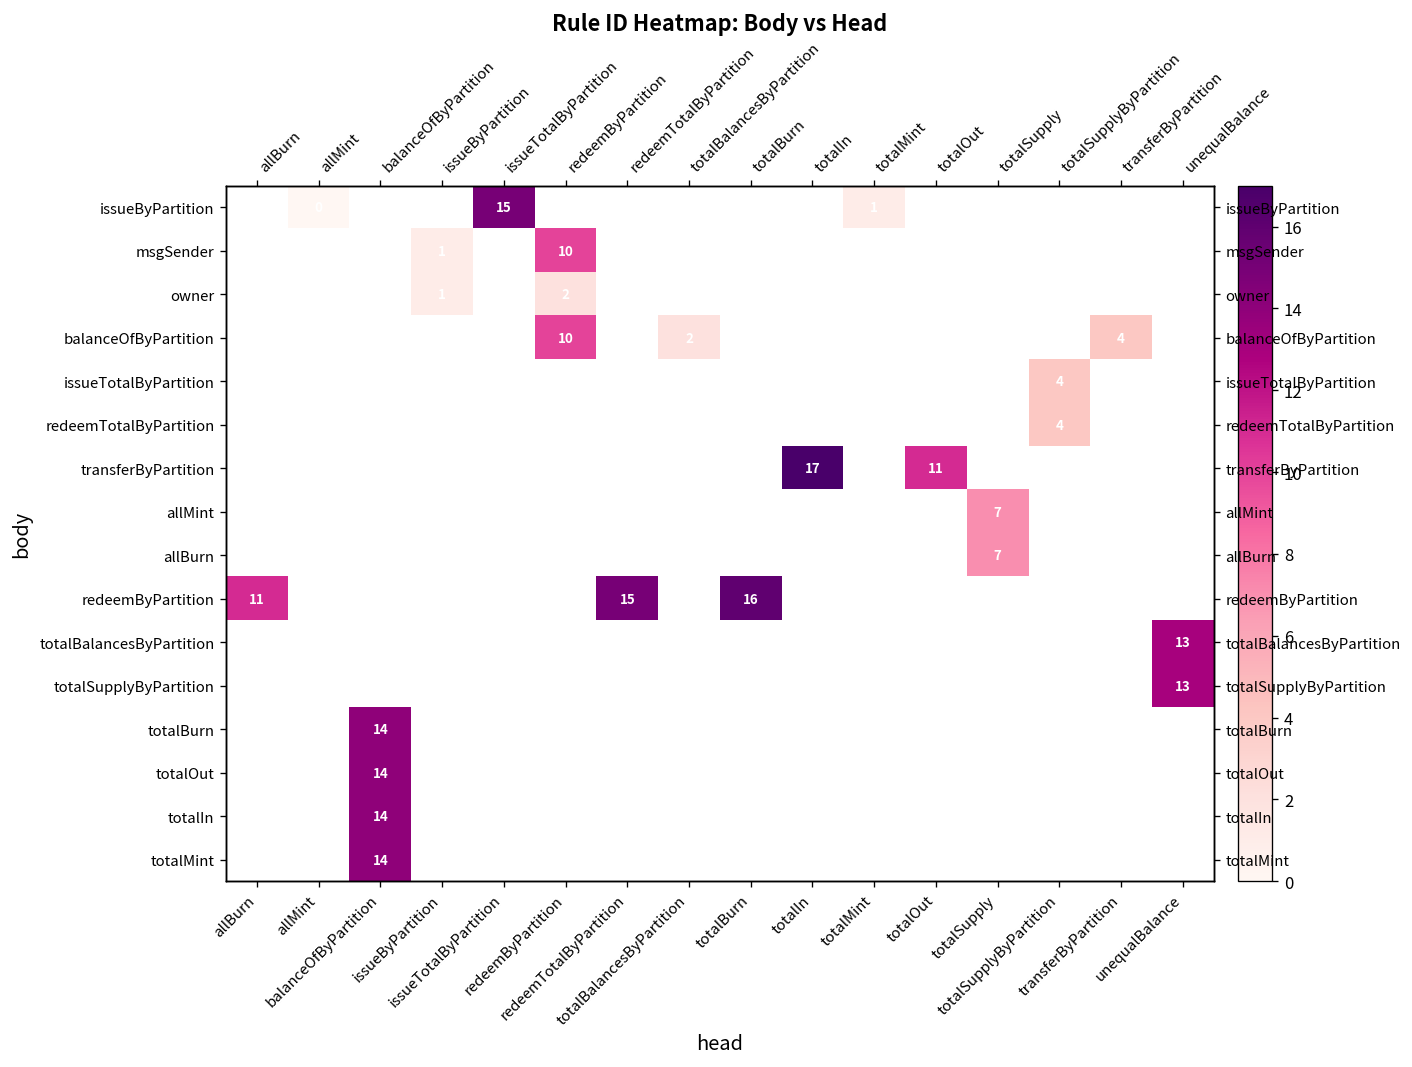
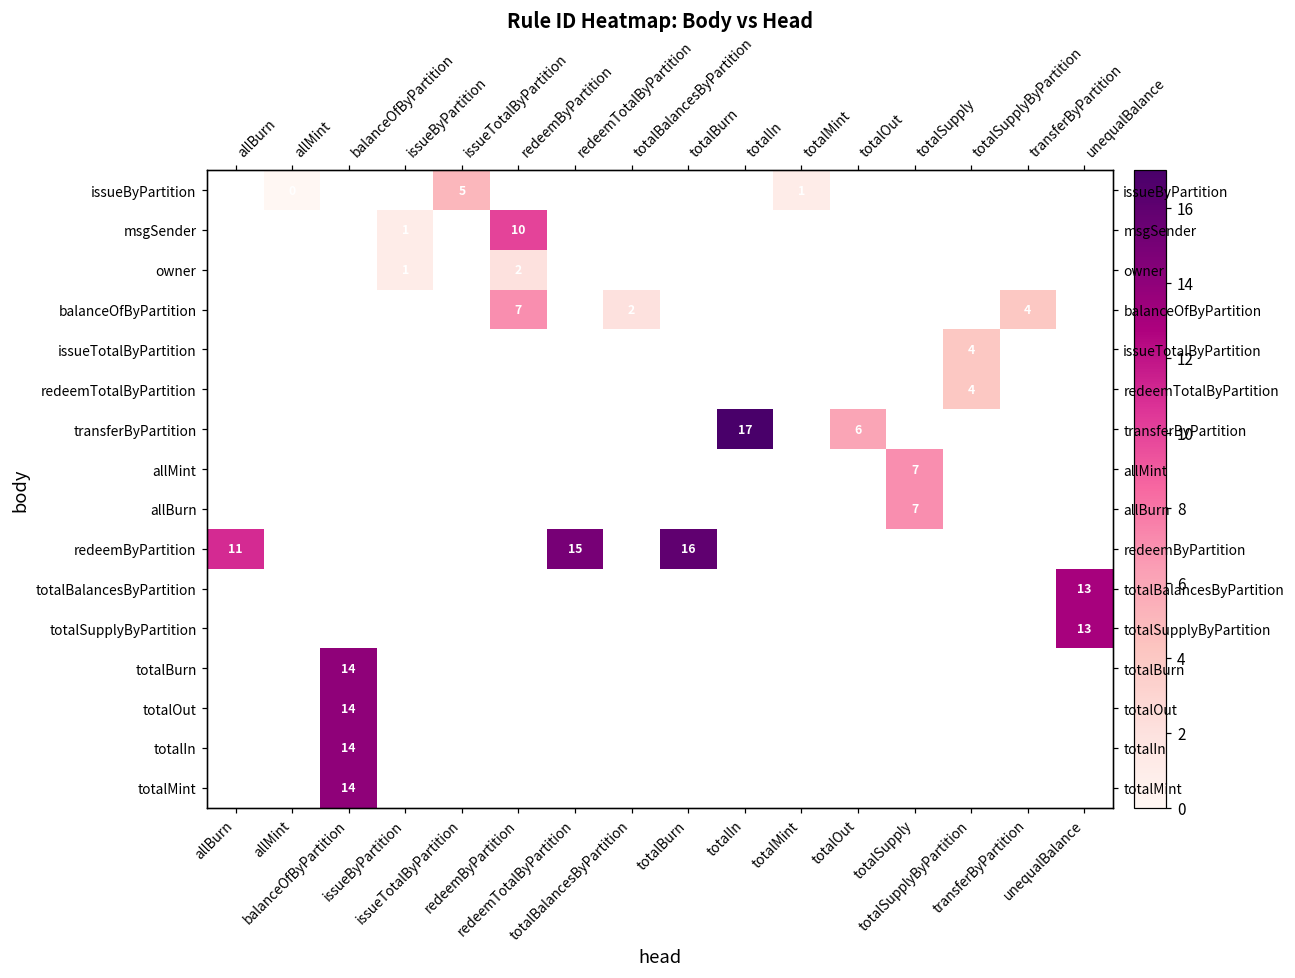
  {
    "issueByPartition": {
-     "issueTotalByPartition": 15
+     "issueTotalByPartition": 5
    },
    "msgSender": {
      "redeemByPartition": 10
    },
    "balanceOfByPartition": {
-     "redeemByPartition": 10,
+     "redeemByPartition": 7,
      "transferByPartition": 4
    },
    "issueTotalByPartition": {
      "totalSupplyByPartition": 4
    },
    "redeemTotalByPartition": {
      "totalSupplyByPartition": 4
    },
    "transferByPartition": {
      "totalIn": 17,
-     "totalOut": 11
+     "totalOut": 6
    },
    "allMint": {
      "totalSupply": 7
    },
    "allBurn": {
      "totalSupply": 7
    },
    "redeemByPartition": {
      "allBurn": 11,
      "redeemTotalByPartition": 15,
      "totalBurn": 16
    },
    "totalBalancesByPartition": {
      "unequalBalance": 13
    },
    "totalSupplyByPartition": {
      "unequalBalance": 13
    },
    "totalBurn": {
      "balanceOfByPartition": 14
    },
    "totalOut": {
      "balanceOfByPartition": 14
    },
    "totalIn": {
      "balanceOfByPartition": 14
    },
    "totalMint": {
      "balanceOfByPartition": 14
    }
  }
